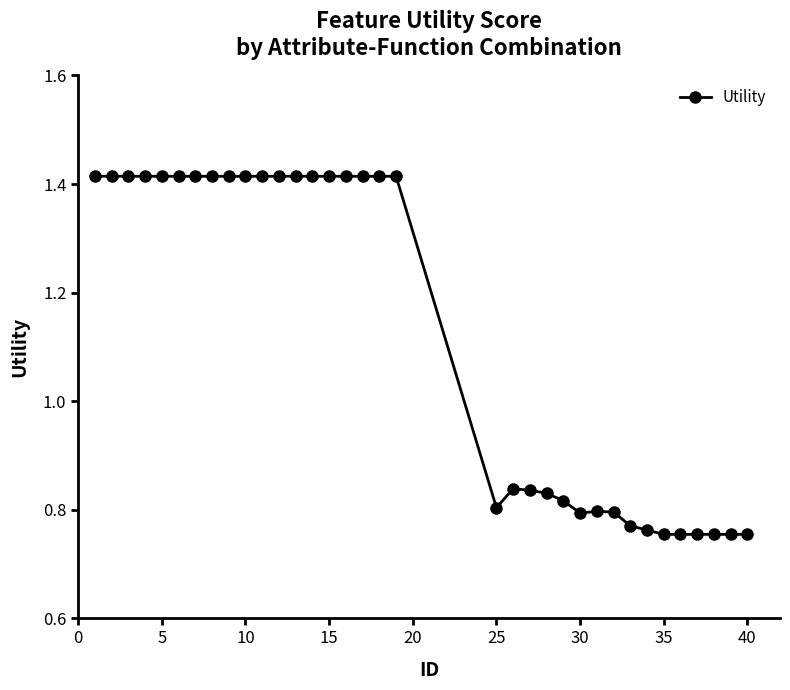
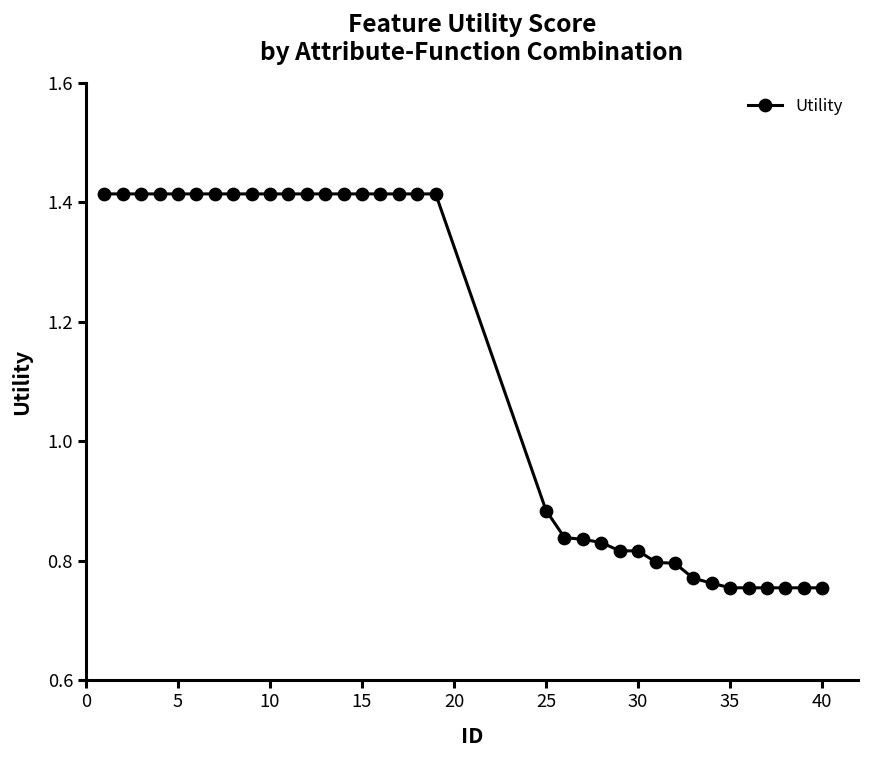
  {
    "5": 1.41,
    "10": 1.41,
    "15": 1.41,
-   "25": 0.80,
-   "30": 0.79,
+   "25": 0.88,
+   "30": 0.82,
    "35": 0.75,
    "40": 0.75
  }
